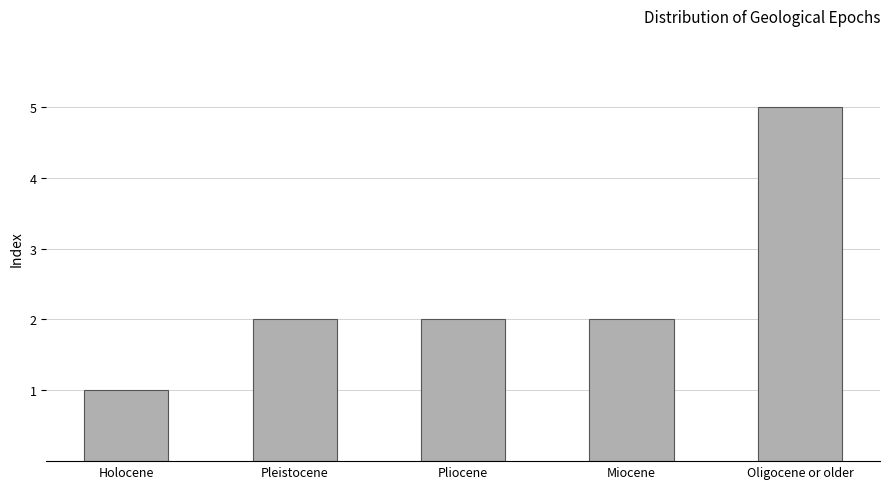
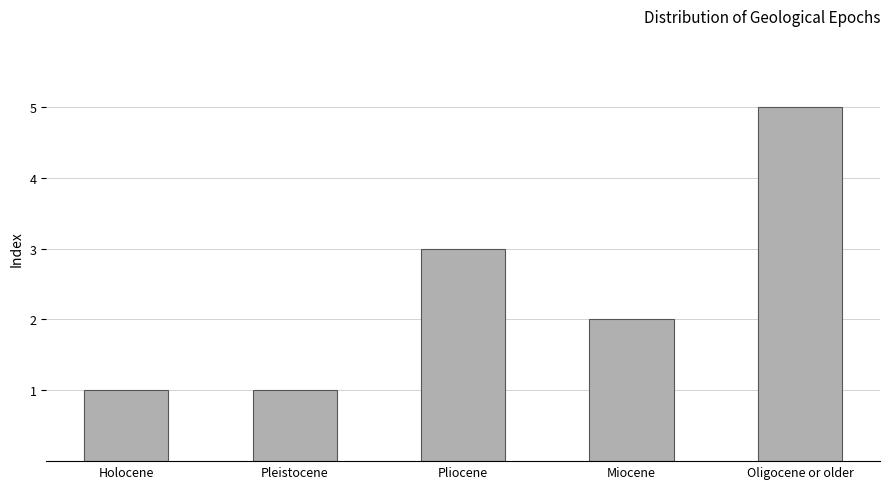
  {
    "Holocene": 1,
-   "Pleistocene": 2,
-   "Pliocene": 2,
+   "Pleistocene": 1,
+   "Pliocene": 3,
    "Miocene": 2,
    "Oligocene or older": 5
  }
